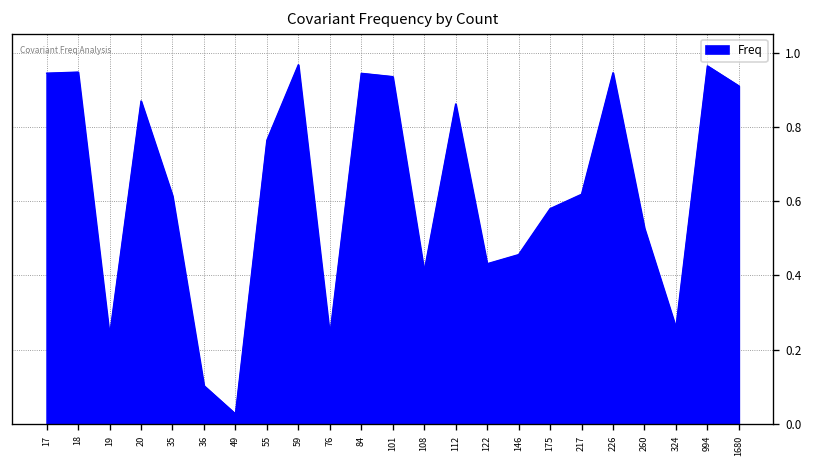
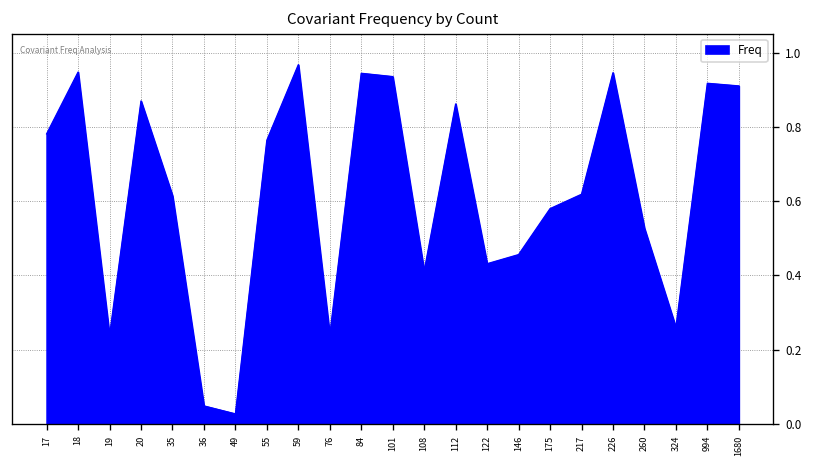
  {
-   "17": 0.94,
+   "17": 0.78,
    "18": 0.95,
    "19": 0.24,
    "20": 0.87,
    "35": 0.61,
-   "36": 0.10,
+   "36": 0.05,
    "49": 0.03,
    "55": 0.76,
    "59": 0.97,
    "76": 0.24,
    "84": 0.94,
    "101": 0.94,
    "108": 0.41,
    "112": 0.86,
    "122": 0.43,
    "146": 0.46,
    "175": 0.58,
    "217": 0.62,
    "226": 0.95,
    "260": 0.53,
    "324": 0.26,
-   "994": 0.96,
+   "994": 0.92,
    "1680": 0.91
  }
